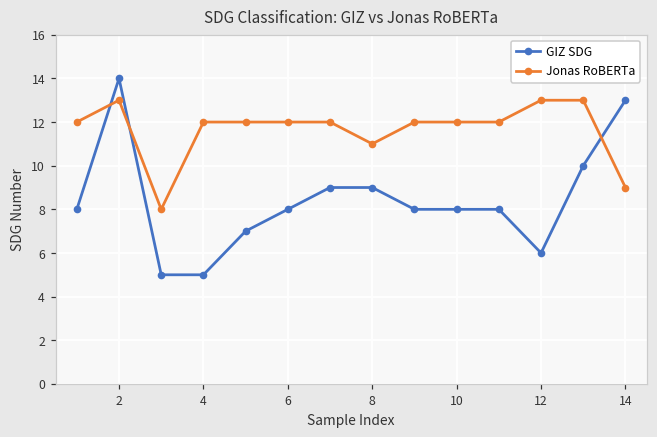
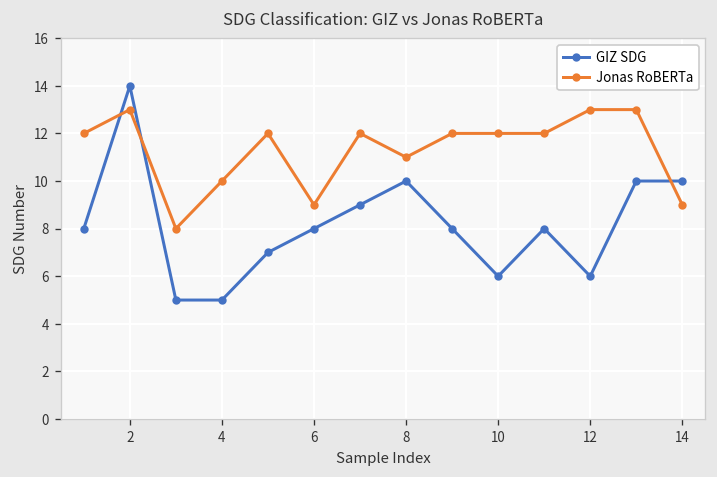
  {
    "GIZ SDG": {
      "2": 14,
      "4": 5,
      "6": 8,
-     "8": 9,
-     "10": 8,
+     "8": 10,
+     "10": 6,
      "12": 6,
-     "14": 13
+     "14": 10
    },
    "Jonas RoBERTa": {
      "2": 13,
-     "4": 12,
-     "6": 12,
+     "4": 10,
+     "6": 9,
      "8": 11,
      "10": 12,
      "12": 13,
      "14": 9
    }
  }
